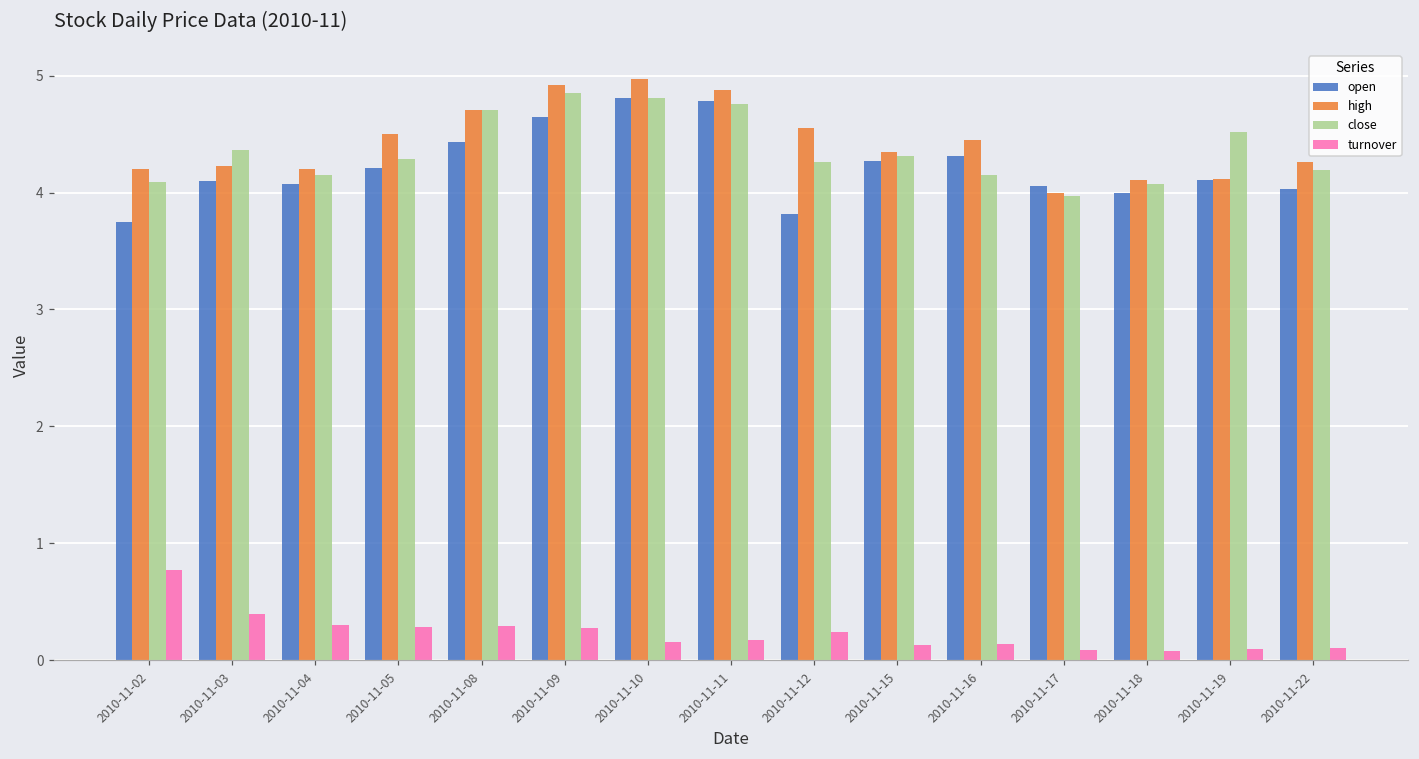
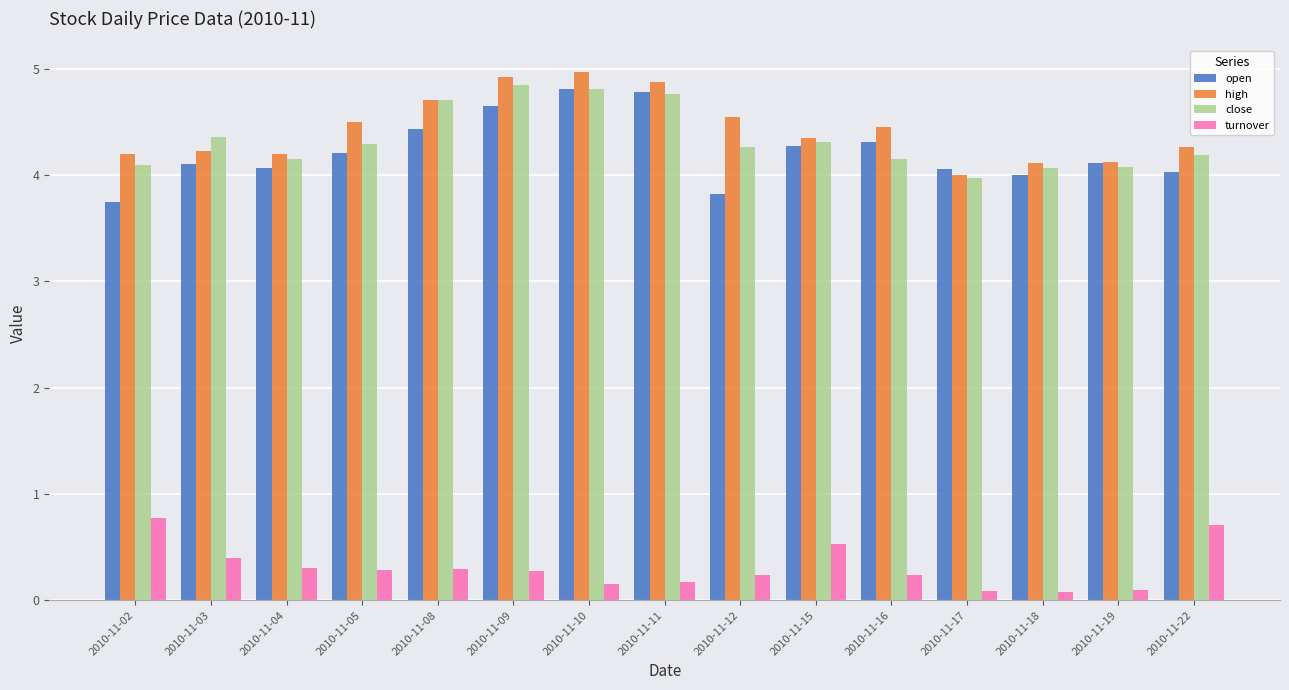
  {
    "open": {
      "2010-11-02": 3.75,
      "2010-11-03": 4.10,
      "2010-11-04": 4.07,
      "2010-11-05": 4.21,
      "2010-11-08": 4.43,
      "2010-11-09": 4.65,
      "2010-11-10": 4.81,
      "2010-11-11": 4.78,
      "2010-11-12": 3.82,
      "2010-11-15": 4.27,
      "2010-11-16": 4.31,
      "2010-11-17": 4.06,
      "2010-11-18": 4.00,
      "2010-11-19": 4.11,
      "2010-11-22": 4.03
    },
    "high": {
      "2010-11-02": 4.20,
      "2010-11-03": 4.23,
      "2010-11-04": 4.20,
      "2010-11-05": 4.50,
      "2010-11-08": 4.71,
      "2010-11-09": 4.92,
      "2010-11-10": 4.97,
      "2010-11-11": 4.88,
      "2010-11-12": 4.55,
      "2010-11-15": 4.35,
      "2010-11-16": 4.45,
      "2010-11-17": 4.00,
      "2010-11-18": 4.11,
      "2010-11-19": 4.12,
      "2010-11-22": 4.26
    },
    "close": {
      "2010-11-02": 4.09,
      "2010-11-03": 4.36,
      "2010-11-04": 4.15,
      "2010-11-05": 4.29,
      "2010-11-08": 4.71,
      "2010-11-09": 4.85,
      "2010-11-10": 4.81,
      "2010-11-11": 4.76,
      "2010-11-12": 4.26,
      "2010-11-15": 4.31,
      "2010-11-16": 4.15,
      "2010-11-17": 3.97,
      "2010-11-18": 4.07,
-     "2010-11-19": 4.52,
+     "2010-11-19": 4.08,
      "2010-11-22": 4.19
    },
    "turnover": {
      "2010-11-02": 0.77,
      "2010-11-03": 0.39,
      "2010-11-04": 0.30,
      "2010-11-05": 0.29,
      "2010-11-08": 0.29,
      "2010-11-09": 0.28,
      "2010-11-10": 0.16,
      "2010-11-11": 0.17,
      "2010-11-12": 0.24,
-     "2010-11-15": 0.13,
-     "2010-11-16": 0.14,
+     "2010-11-15": 0.53,
+     "2010-11-16": 0.23,
      "2010-11-17": 0.09,
      "2010-11-18": 0.08,
      "2010-11-19": 0.09,
-     "2010-11-22": 0.11
+     "2010-11-22": 0.71
    }
  }
